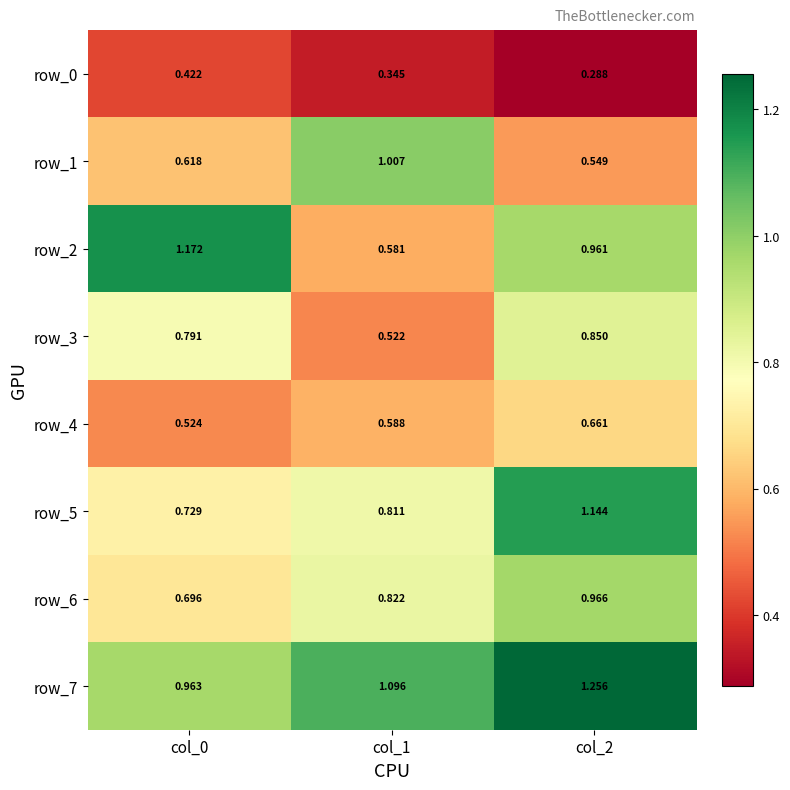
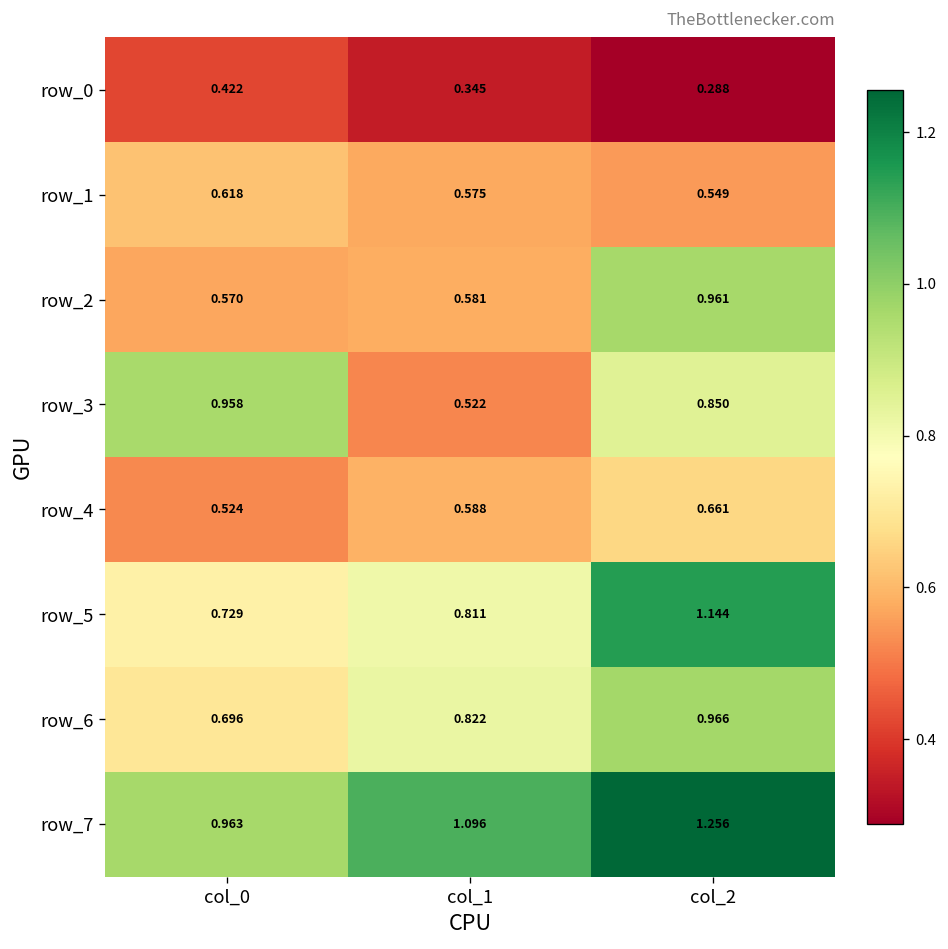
  {
    "row_0": {
      "col_0": 0.422,
      "col_1": 0.345,
      "col_2": 0.288
    },
    "row_1": {
      "col_0": 0.618,
-     "col_1": 1.007,
+     "col_1": 0.575,
      "col_2": 0.549
    },
    "row_2": {
-     "col_0": 1.172,
+     "col_0": 0.570,
      "col_1": 0.581,
      "col_2": 0.961
    },
    "row_3": {
-     "col_0": 0.791,
+     "col_0": 0.958,
      "col_1": 0.522,
      "col_2": 0.850
    },
    "row_4": {
      "col_0": 0.524,
      "col_1": 0.588,
      "col_2": 0.661
    },
    "row_5": {
      "col_0": 0.729,
      "col_1": 0.811,
      "col_2": 1.144
    },
    "row_6": {
      "col_0": 0.696,
      "col_1": 0.822,
      "col_2": 0.966
    },
    "row_7": {
      "col_0": 0.963,
      "col_1": 1.096,
      "col_2": 1.256
    }
  }
